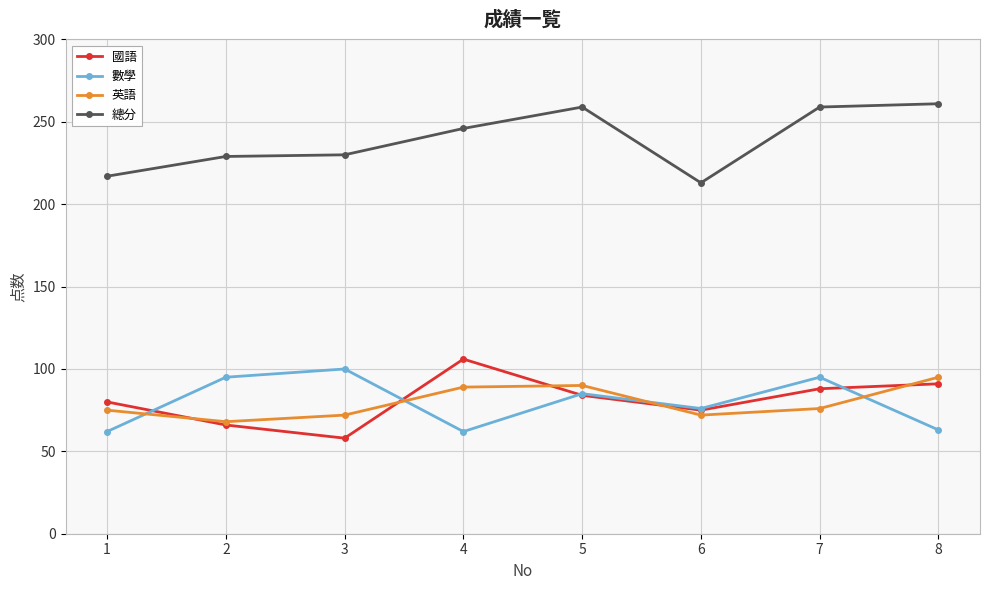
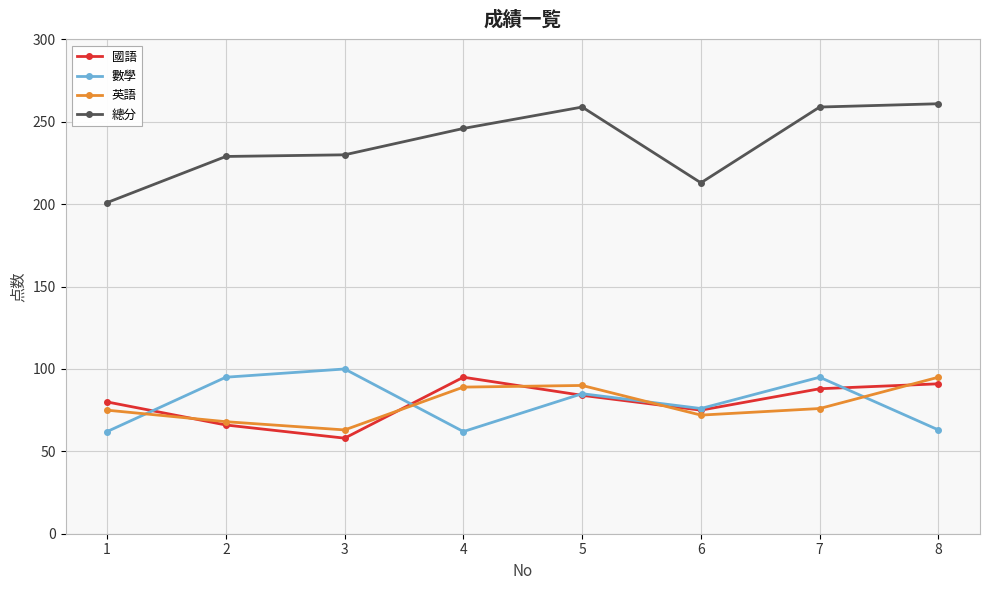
  {
    "國語": {
      "1": 80,
      "2": 66,
      "3": 58,
-     "4": 106,
+     "4": 95,
      "7": 88,
      "8": 91
    },
    "數學": {
      "1": 62,
      "2": 95,
      "3": 100,
      "4": 62,
      "7": 95,
      "8": 63
    },
    "英語": {
      "1": 75,
      "2": 68,
-     "3": 72,
+     "3": 63,
      "4": 89,
      "5": 90,
      "6": 72,
      "7": 76,
      "8": 95
    },
    "總分": {
-     "1": 217,
+     "1": 201,
      "2": 229,
      "3": 230,
      "4": 246,
      "5": 259,
      "6": 213,
      "7": 259,
      "8": 261
    }
  }
